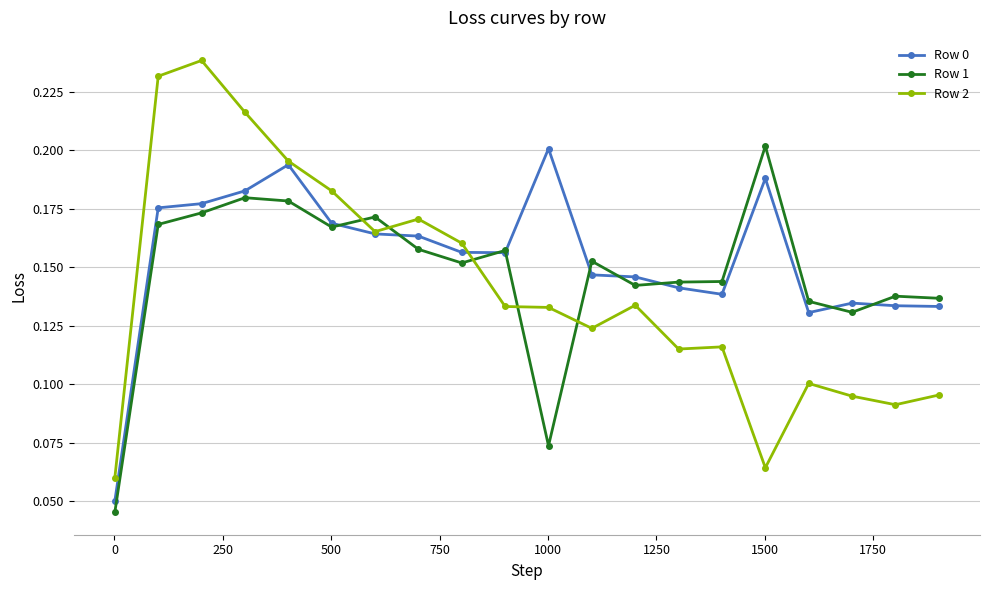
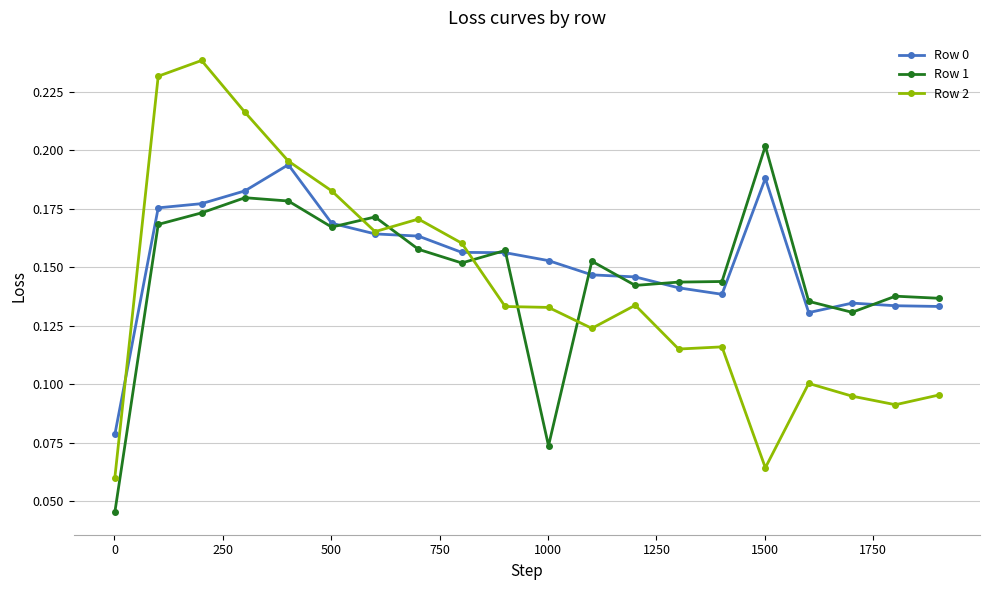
  {
    "Row 0": {
-     "0": 0.050,
+     "0": 0.079,
      "500": 0.169,
-     "1000": 0.201,
+     "1000": 0.153,
      "1500": 0.188
    },
    "Row 1": {
      "0": 0.045,
      "500": 0.167,
      "1000": 0.074,
      "1500": 0.202
    },
    "Row 2": {
      "0": 0.060,
      "500": 0.183,
      "1000": 0.133,
      "1500": 0.064
    }
  }
